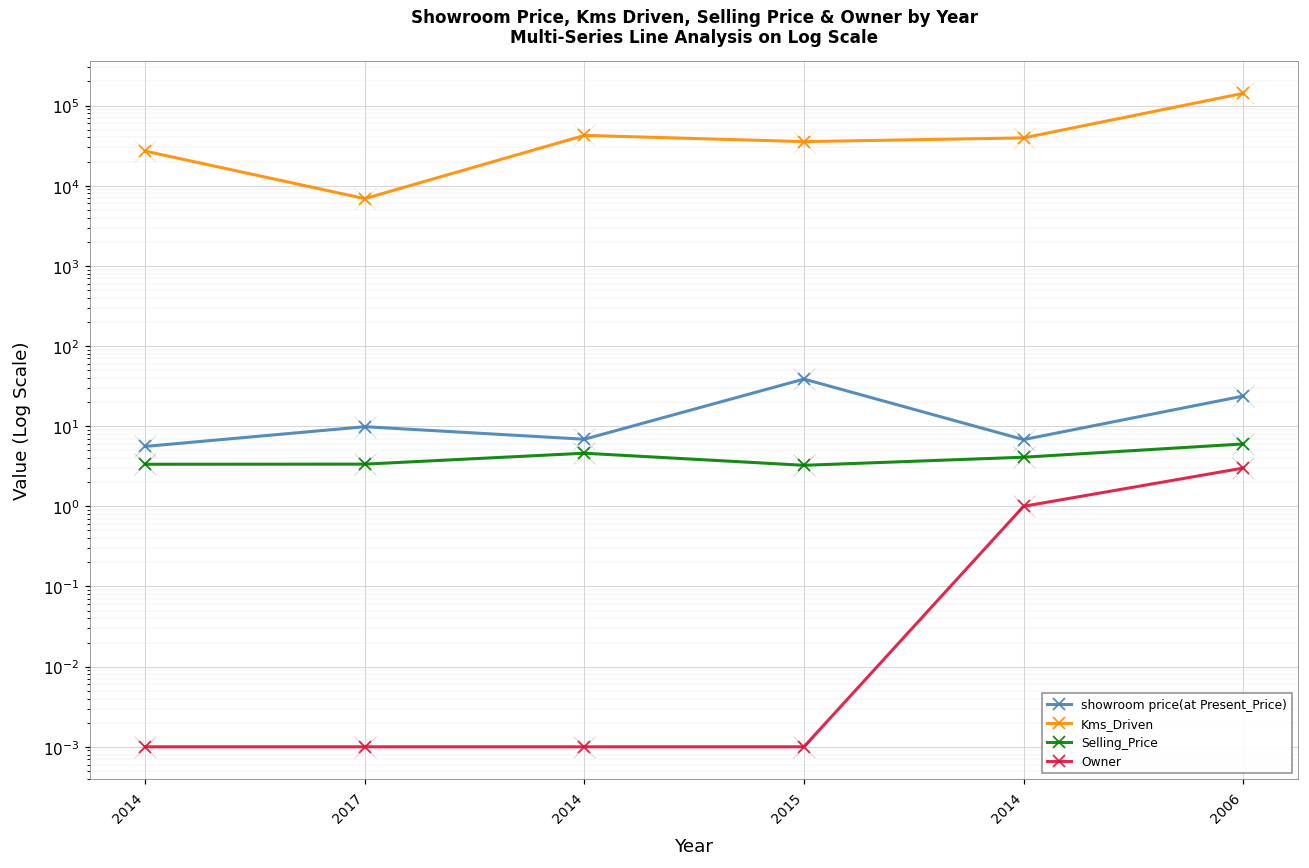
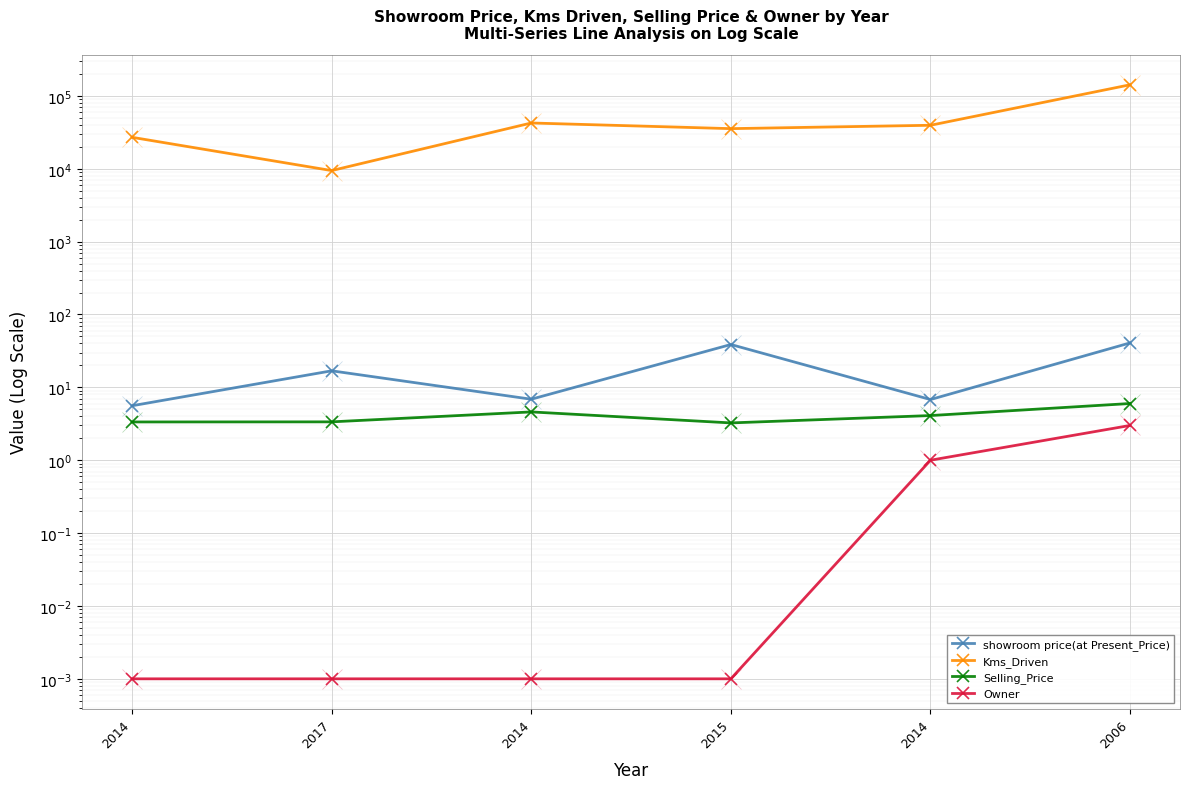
  {
    "showroom price(at Present_Price)": {
-     "2017": 10,
+     "2017": 17,
      "2015": 40,
-     "2006": 24
+     "2006": 40
    },
    "Kms_Driven": {
-     "2017": 7000,
+     "2017": 9000,
      "2015": 40000,
      "2006": 140000
    },
    "Selling_Price": {
      "2017": 3,
      "2015": 3,
      "2006": 6
    },
    "Owner": {
      "2017": 0.0010,
      "2015": 0.0010,
      "2006": 3
    }
  }
